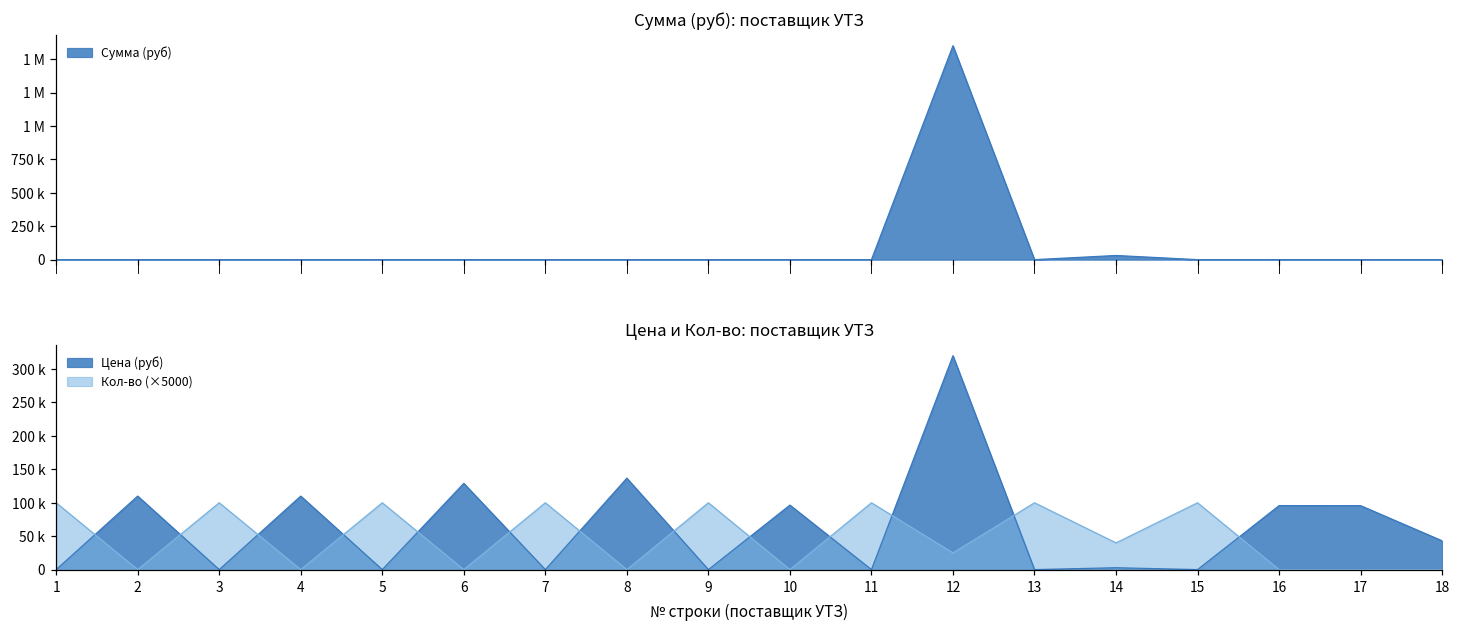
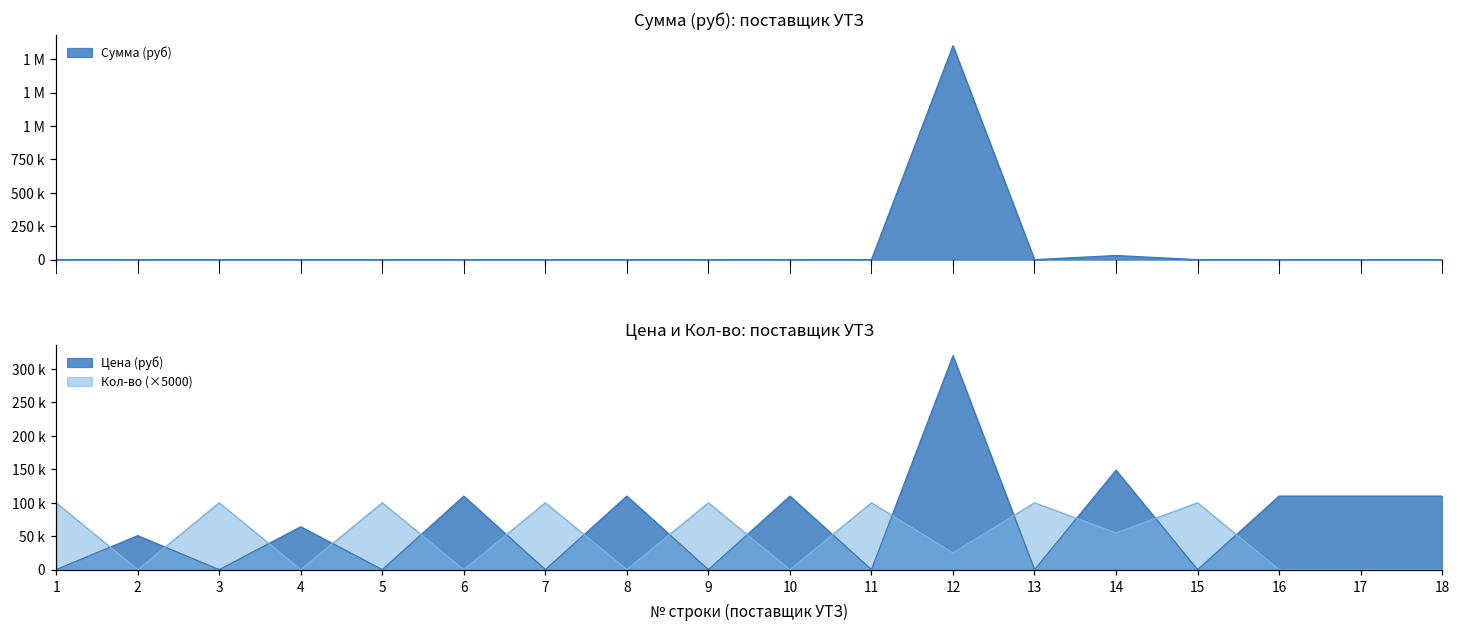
  {
    "Цена и Кол-во: поставщик УТЗ": {
      "Цена (руб)": {
        "1": 0,
-       "2": 110000,
+       "2": 50000,
        "3": 0,
-       "4": 110000,
+       "4": 60000,
        "5": 0,
-       "6": 130000,
+       "6": 110000,
        "7": 0,
-       "8": 140000,
+       "8": 110000,
        "9": 0,
-       "10": 100000,
+       "10": 110000,
        "11": 0,
        "12": 320000,
        "13": 0,
-       "14": 0,
+       "14": 150000,
        "15": 0,
-       "16": 100000,
-       "17": 100000,
-       "18": 40000
+       "16": 110000,
+       "17": 110000,
+       "18": 110000
      },
      "Кол-во (×5000)": {
        "1": 100000,
        "2": 0,
        "3": 100000,
        "4": 0,
        "5": 100000,
        "6": 0,
        "7": 100000,
        "8": 0,
        "9": 100000,
        "10": 0,
        "11": 100000,
        "12": 30000,
        "13": 100000,
-       "14": 40000,
+       "14": 60000,
        "15": 100000,
        "16": 0,
        "17": 0,
        "18": 0
      }
    }
  }
